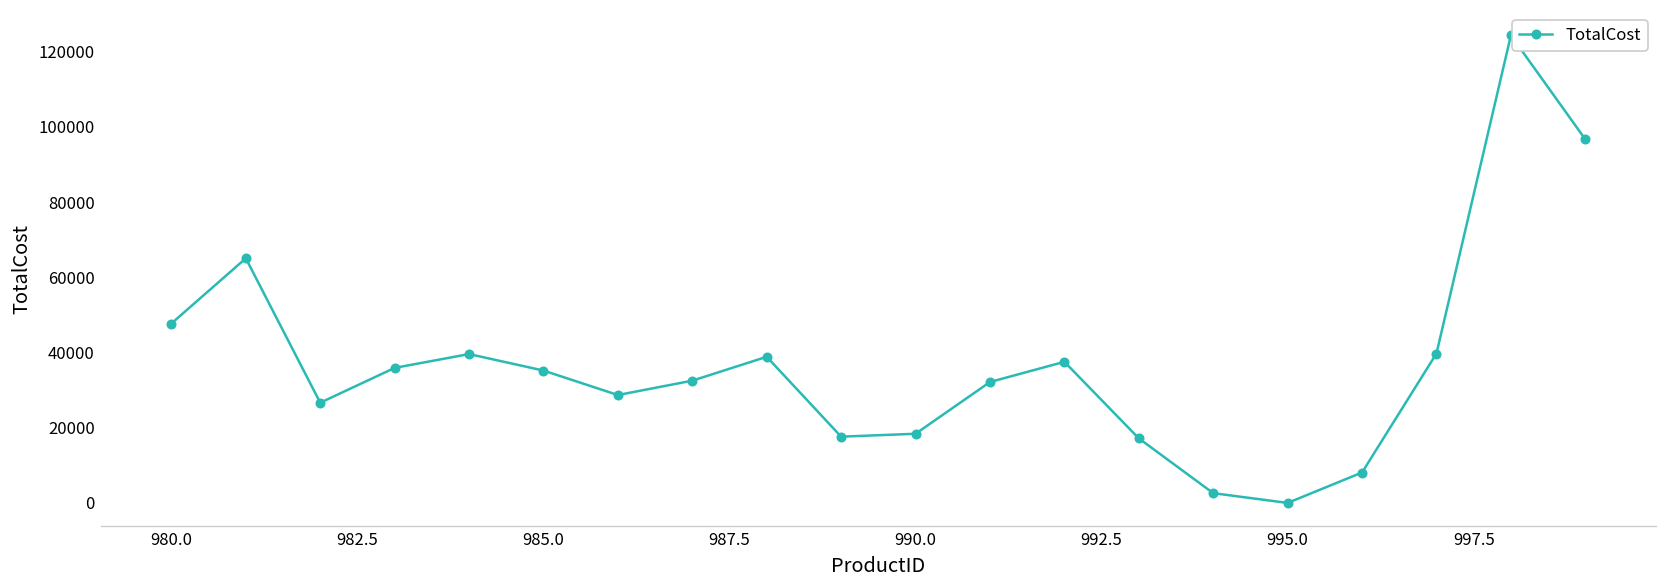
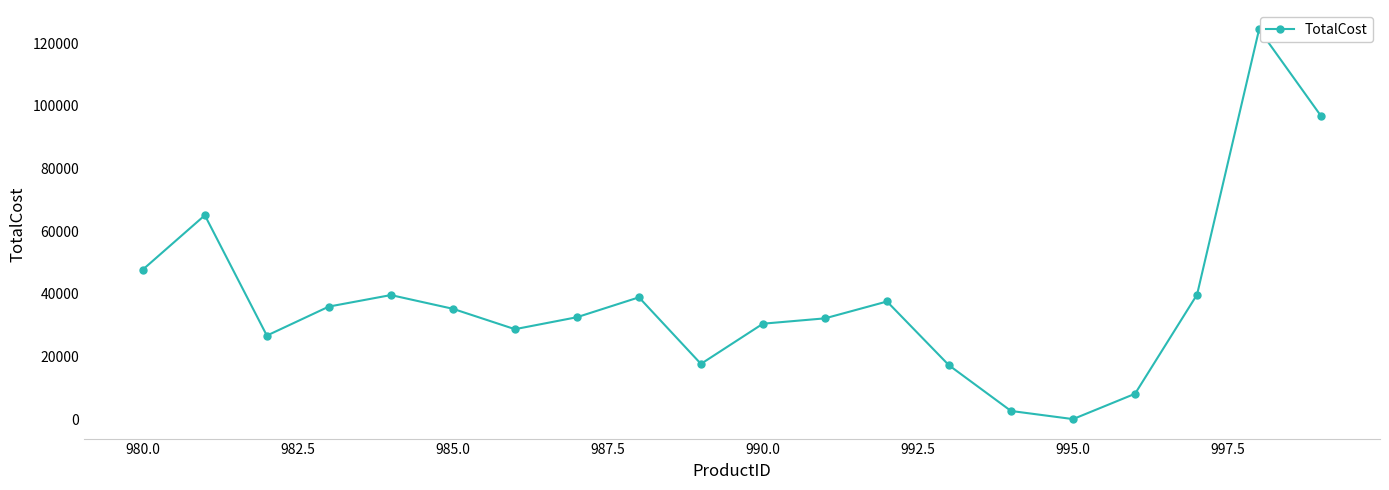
  {
    "980.0": 48000,
    "985.0": 35000,
-   "990.0": 18000,
+   "990.0": 30000,
    "995.0": 0
  }
